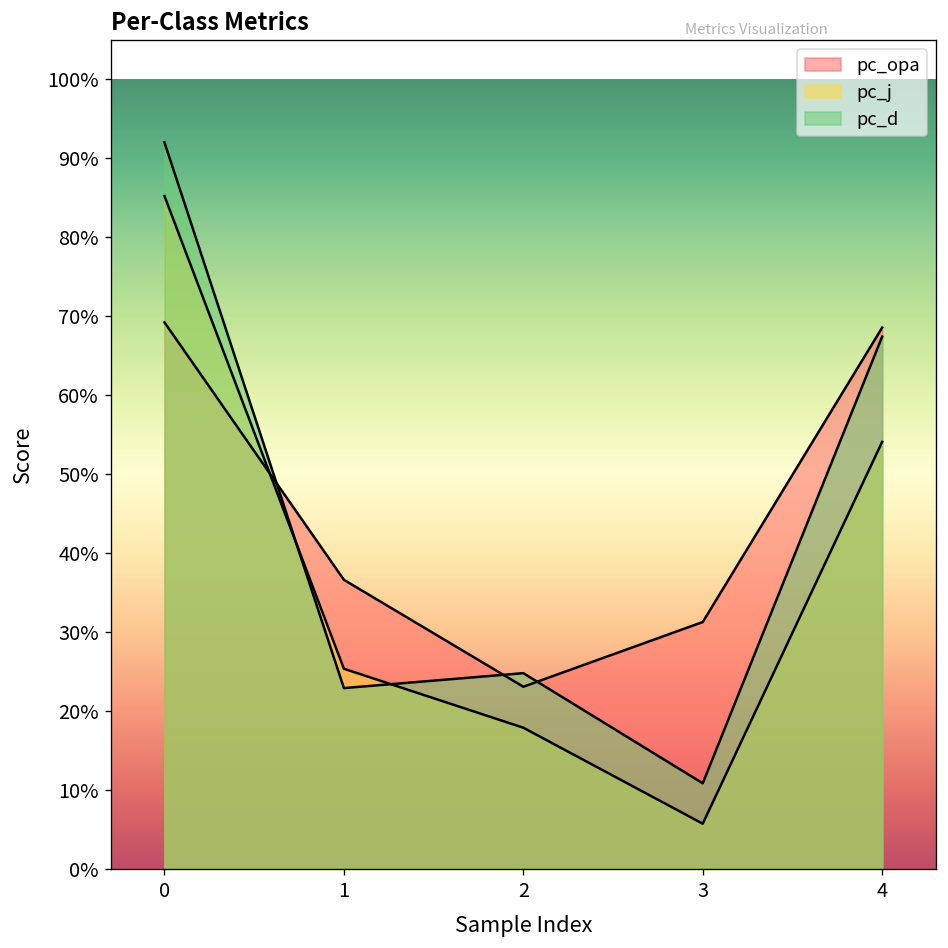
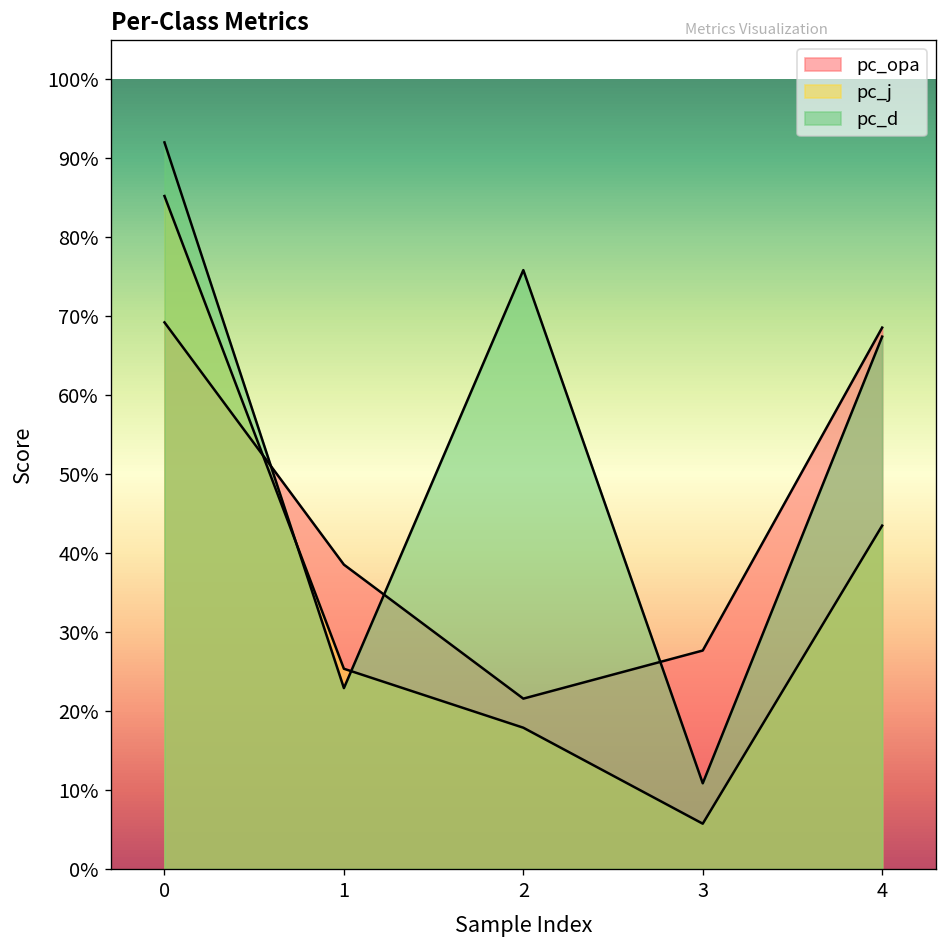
  {
    "pc_opa": {
      "0": "69%",
-     "1": "37%",
-     "2": "23%",
-     "3": "31%",
+     "1": "39%",
+     "2": "22%",
+     "3": "28%",
      "4": "69%"
    },
    "pc_j": {
      "0": "85%",
      "1": "25%",
      "2": "18%",
      "3": "6%",
-     "4": "54%"
+     "4": "43%"
    },
    "pc_d": {
      "0": "92%",
      "1": "23%",
-     "2": "25%",
+     "2": "76%",
      "3": "11%",
      "4": "67%"
    }
  }
